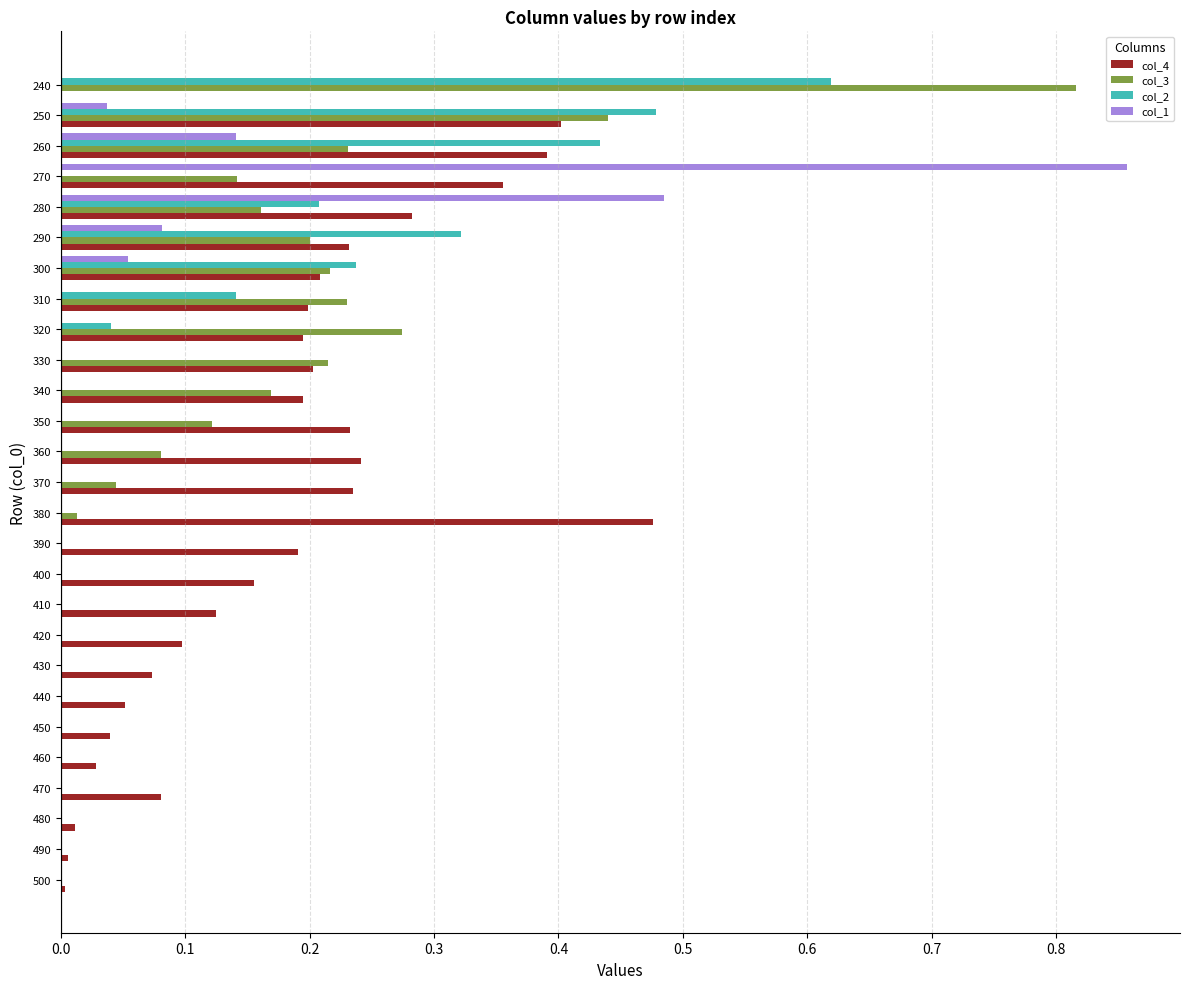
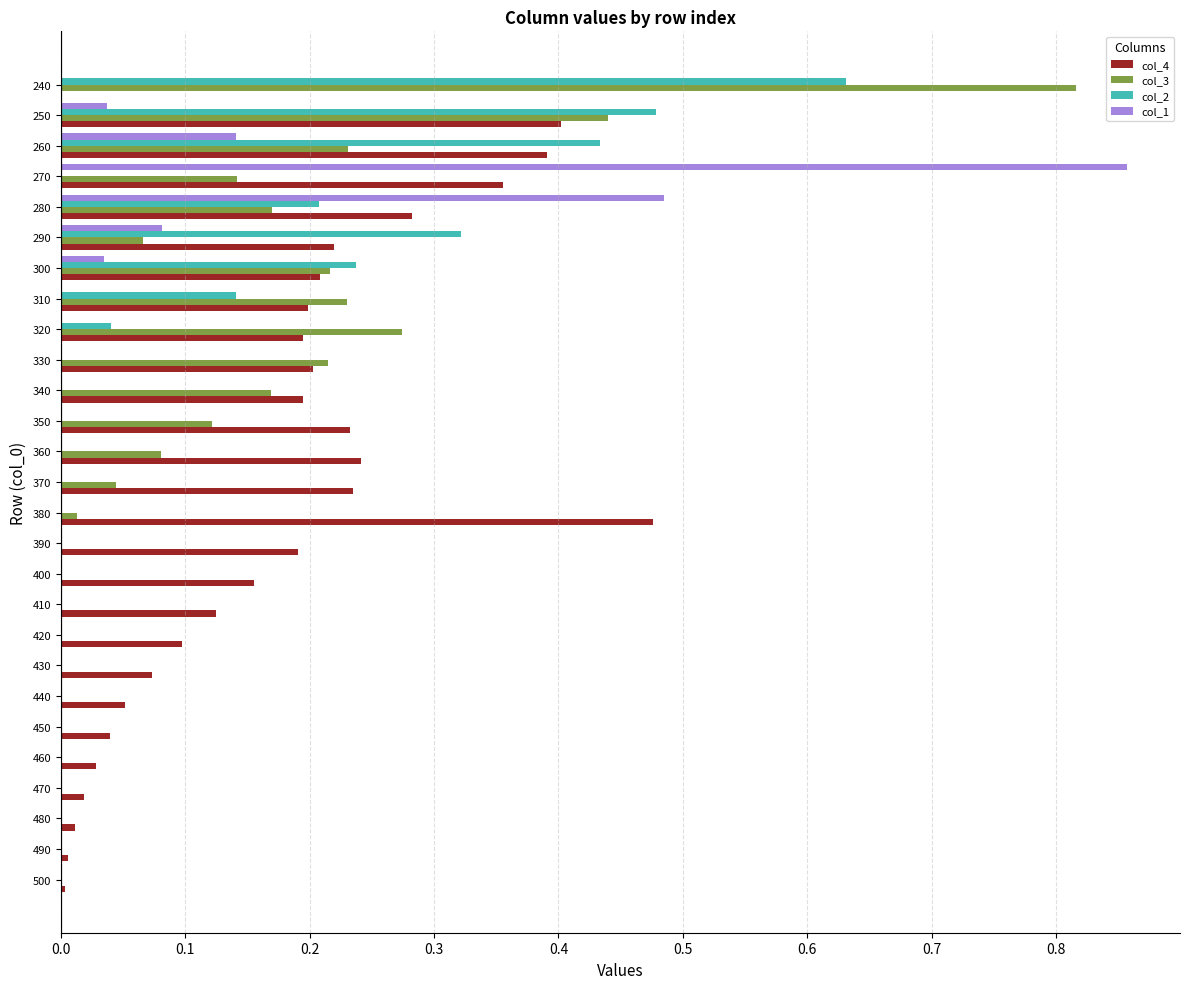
  {
    "col_4": {
      "240": 0.000,
      "250": 0.402,
      "260": 0.391,
      "270": 0.355,
      "280": 0.282,
-     "290": 0.231,
+     "290": 0.219,
      "300": 0.208,
      "310": 0.198,
      "320": 0.194,
      "330": 0.203,
      "340": 0.195,
      "350": 0.232,
      "360": 0.242,
      "370": 0.235,
      "380": 0.476,
      "390": 0.191,
      "400": 0.155,
      "410": 0.125,
      "420": 0.098,
      "430": 0.073,
      "440": 0.052,
      "450": 0.040,
      "460": 0.028,
-     "470": 0.080,
+     "470": 0.019,
      "480": 0.011,
      "490": 0.006,
      "500": 0.003
    },
    "col_3": {
      "240": 0.816,
      "250": 0.440,
      "260": 0.231,
      "270": 0.142,
-     "280": 0.161,
-     "290": 0.200,
+     "280": 0.170,
+     "290": 0.066,
      "300": 0.217,
      "310": 0.230,
      "320": 0.274,
      "330": 0.215,
      "340": 0.169,
      "350": 0.122,
      "360": 0.081,
      "370": 0.044,
      "380": 0.013,
      "390": 0.000,
      "400": 0.000,
      "410": 0.000,
      "420": 0.000,
      "430": 0.000,
      "440": 0.000,
      "450": 0.000,
      "460": 0.000,
      "470": 0.000,
      "480": 0.000,
      "490": 0.000,
      "500": 0.000
    },
    "col_2": {
-     "240": 0.619,
+     "240": 0.631,
      "250": 0.478,
      "260": 0.434,
      "270": 0.000,
      "280": 0.208,
      "290": 0.322,
      "300": 0.237,
      "310": 0.141,
      "320": 0.041,
      "330": 0.000,
      "340": 0.000,
      "350": 0.000,
      "360": 0.000,
      "370": 0.000,
      "380": 0.000,
      "390": 0.000,
      "400": 0.000,
      "410": 0.000,
      "420": 0.000,
      "430": 0.000,
      "440": 0.000,
      "450": 0.000,
      "460": 0.000,
      "470": 0.000,
      "480": 0.000,
      "490": 0.000,
      "500": 0.000
    },
    "col_1": {
      "240": 0.000,
      "250": 0.037,
      "260": 0.140,
      "270": 0.857,
      "280": 0.485,
      "290": 0.081,
-     "300": 0.054,
+     "300": 0.034,
      "310": 0.000,
      "320": 0.000,
      "330": 0.000,
      "340": 0.000,
      "350": 0.000,
      "360": 0.000,
      "370": 0.000,
      "380": 0.000,
      "390": 0.000,
      "400": 0.000,
      "410": 0.000,
      "420": 0.000,
      "430": 0.000,
      "440": 0.000,
      "450": 0.000,
      "460": 0.000,
      "470": 0.000,
      "480": 0.000,
      "490": 0.000,
      "500": 0.000
    }
  }
